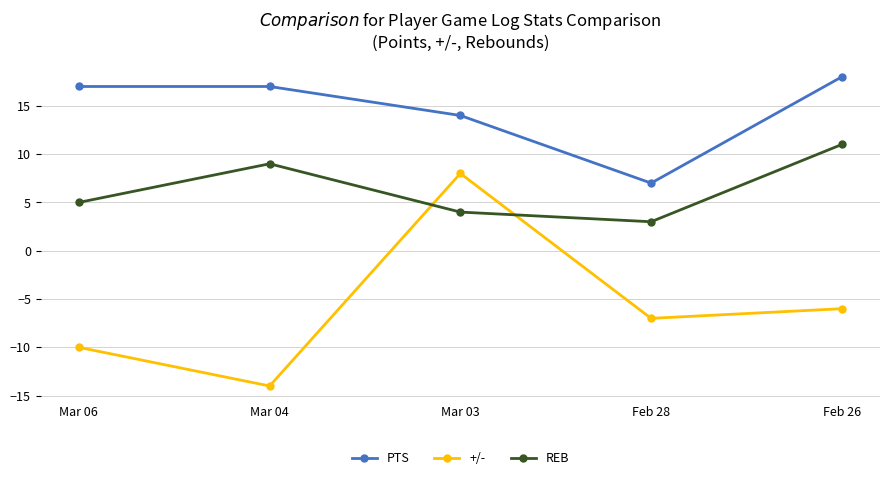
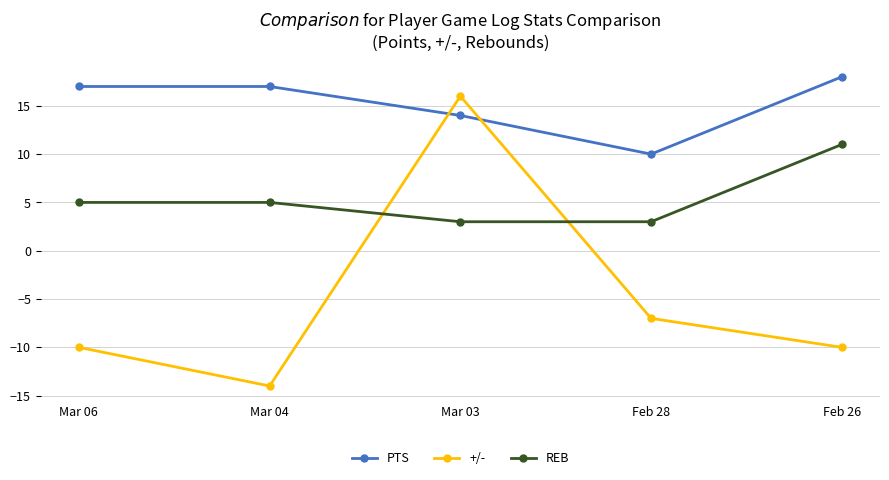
  {
    "PTS": {
      "Mar 06": 17,
      "Mar 04": 17,
      "Mar 03": 14,
-     "Feb 28": 7,
+     "Feb 28": 10,
      "Feb 26": 18
    },
    "+/-": {
      "Mar 06": -10,
      "Mar 04": -14,
-     "Mar 03": 8,
+     "Mar 03": 16,
      "Feb 28": -7,
-     "Feb 26": -6
+     "Feb 26": -10
    },
    "REB": {
      "Mar 06": 5,
-     "Mar 04": 9,
-     "Mar 03": 4,
+     "Mar 04": 5,
+     "Mar 03": 3,
      "Feb 28": 3,
      "Feb 26": 11
    }
  }
